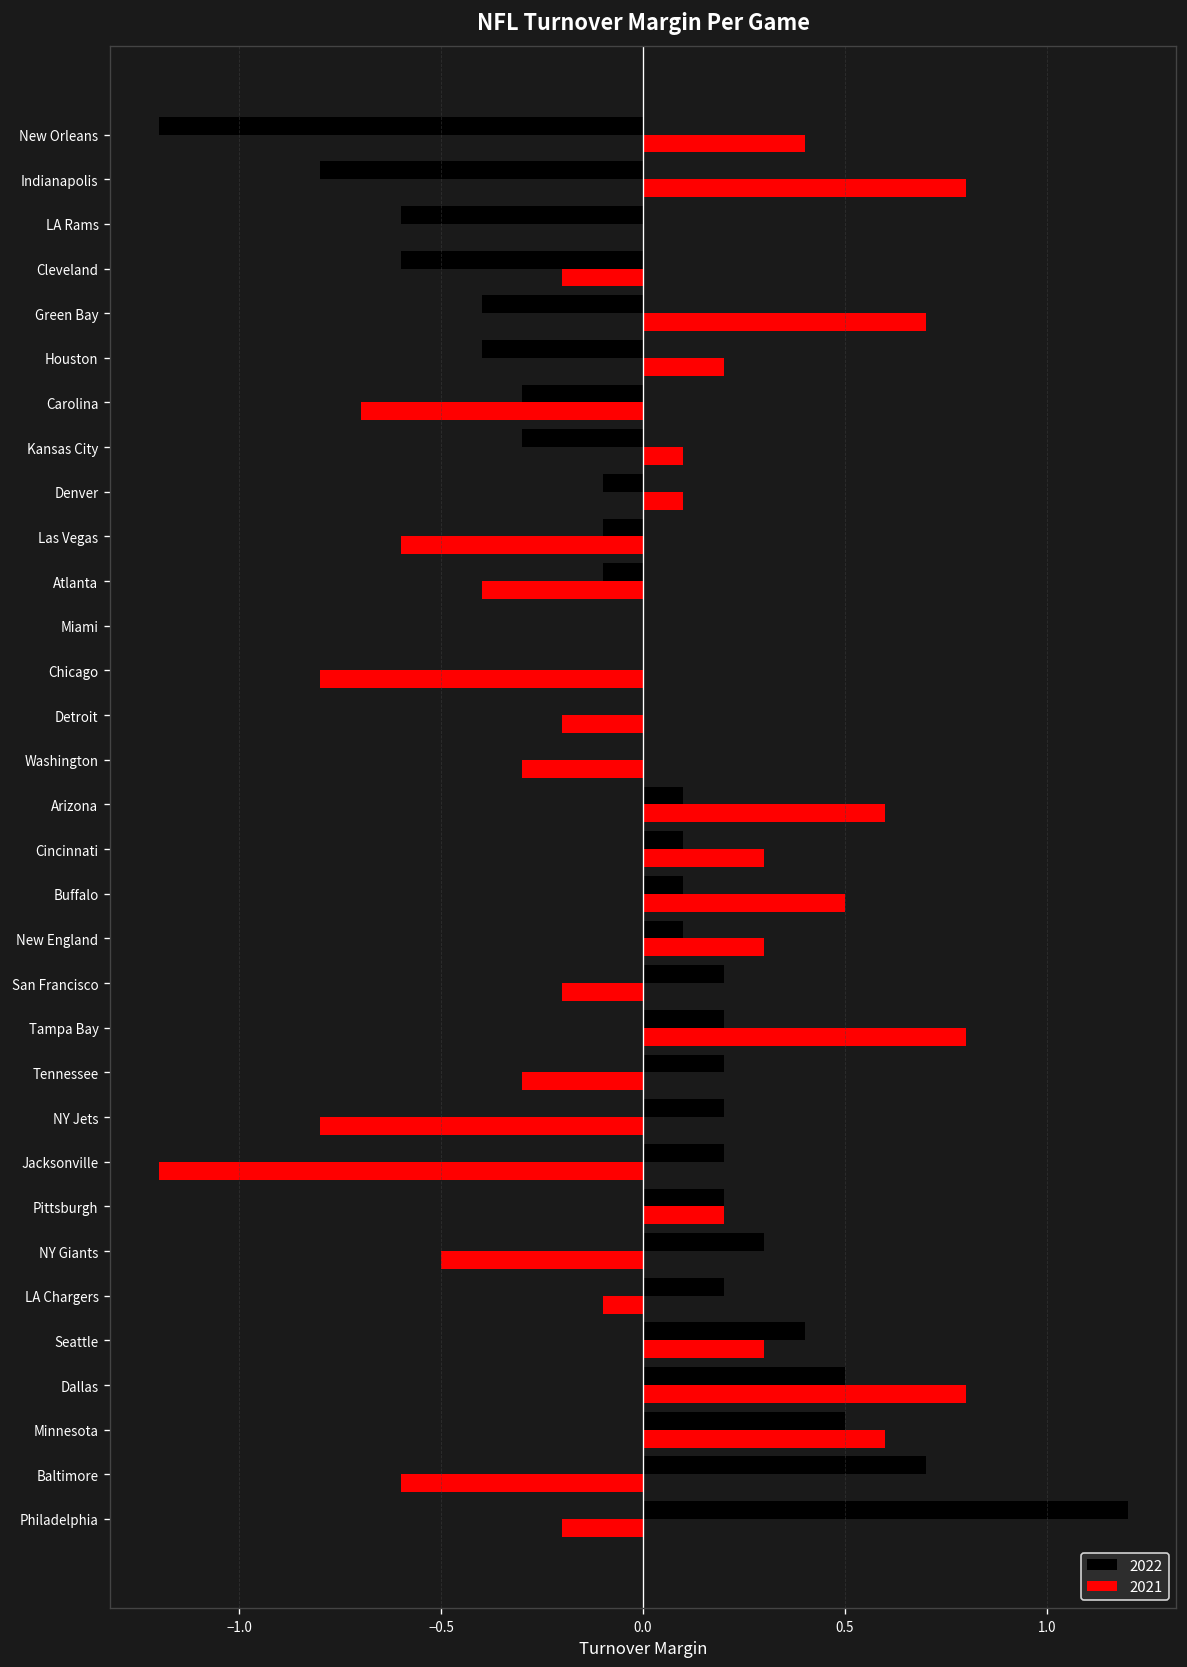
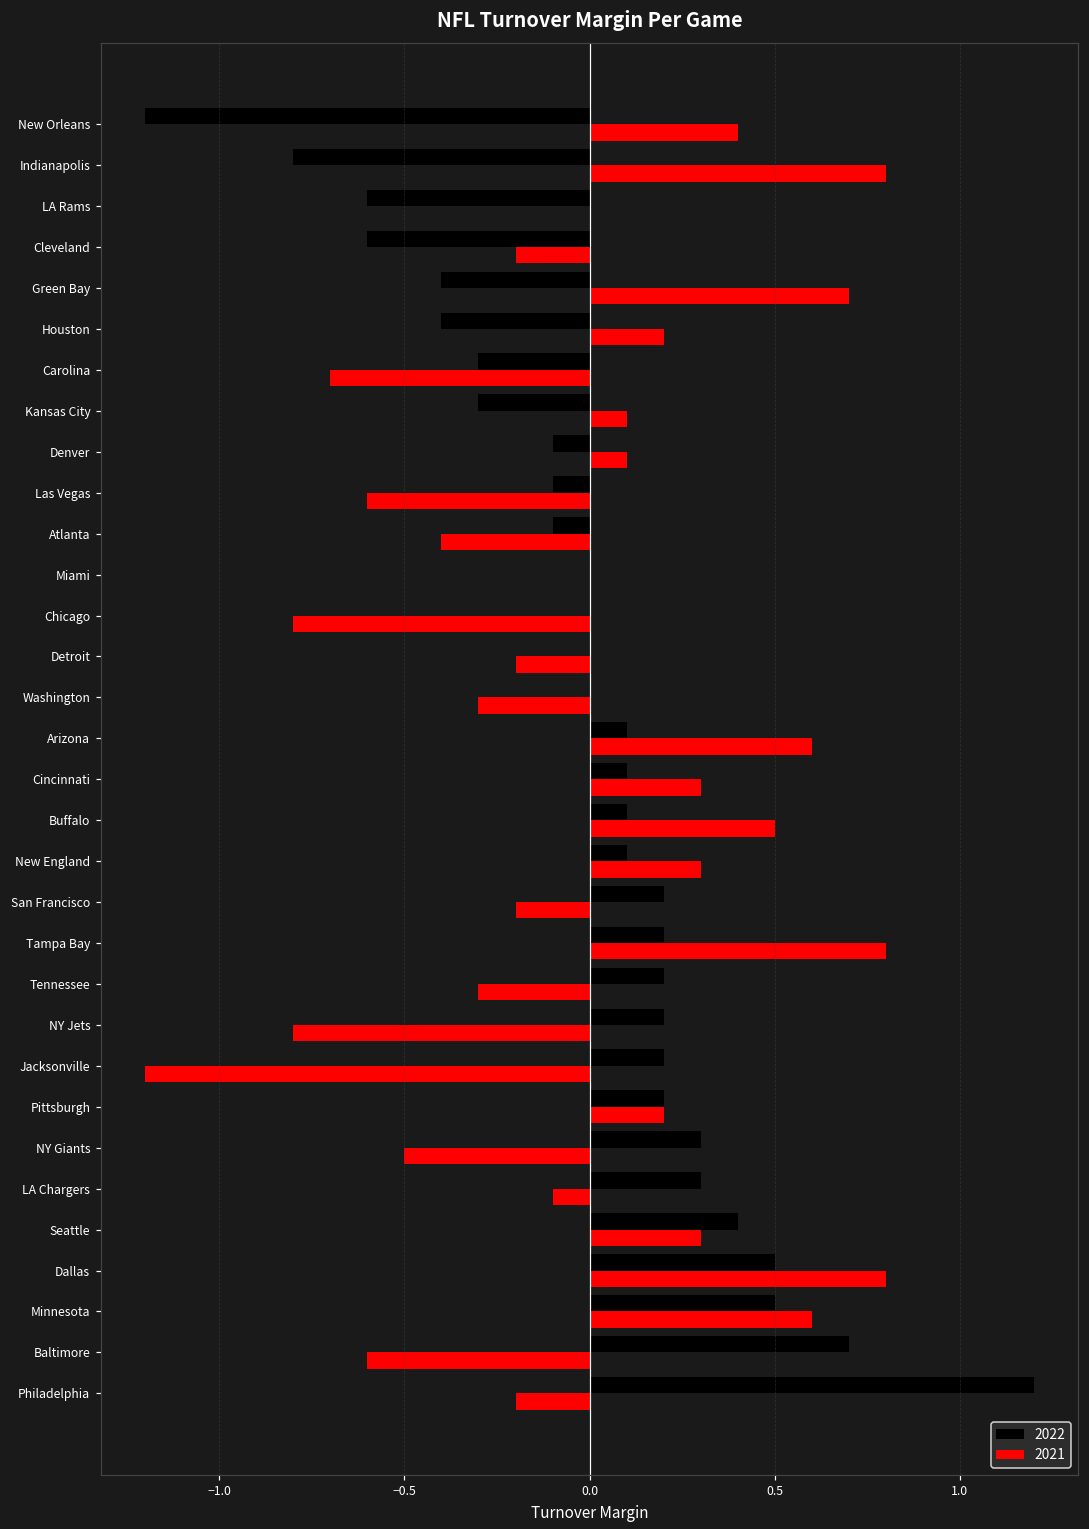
  {
    "2022": {
      "New Orleans": -1.2,
      "Indianapolis": -0.8,
      "LA Rams": -0.6,
      "Cleveland": -0.6,
      "Green Bay": -0.4,
      "Houston": -0.4,
      "Carolina": -0.3,
      "Kansas City": -0.3,
      "Denver": -0.1,
      "Las Vegas": -0.1,
      "Atlanta": -0.1,
      "Miami": 0.0,
      "Chicago": 0.0,
      "Detroit": 0.0,
      "Washington": 0.0,
      "Arizona": 0.1,
      "Cincinnati": 0.1,
      "Buffalo": 0.1,
      "New England": 0.1,
      "San Francisco": 0.2,
      "Tampa Bay": 0.2,
      "Tennessee": 0.2,
      "NY Jets": 0.2,
      "Jacksonville": 0.2,
      "Pittsburgh": 0.2,
      "NY Giants": 0.3,
-     "LA Chargers": 0.2,
+     "LA Chargers": 0.3,
      "Seattle": 0.4,
      "Dallas": 0.5,
      "Minnesota": 0.5,
      "Baltimore": 0.7,
      "Philadelphia": 1.2
    },
    "2021": {
      "New Orleans": 0.4,
      "Indianapolis": 0.8,
      "LA Rams": 0.0,
      "Cleveland": -0.2,
      "Green Bay": 0.7,
      "Houston": 0.2,
      "Carolina": -0.7,
      "Kansas City": 0.1,
      "Denver": 0.1,
      "Las Vegas": -0.6,
      "Atlanta": -0.4,
      "Miami": 0.0,
      "Chicago": -0.8,
      "Detroit": -0.2,
      "Washington": -0.3,
      "Arizona": 0.6,
      "Cincinnati": 0.3,
      "Buffalo": 0.5,
      "New England": 0.3,
      "San Francisco": -0.2,
      "Tampa Bay": 0.8,
      "Tennessee": -0.3,
      "NY Jets": -0.8,
      "Jacksonville": -1.2,
      "Pittsburgh": 0.2,
      "NY Giants": -0.5,
      "LA Chargers": -0.1,
      "Seattle": 0.3,
      "Dallas": 0.8,
      "Minnesota": 0.6,
      "Baltimore": -0.6,
      "Philadelphia": -0.2
    }
  }
